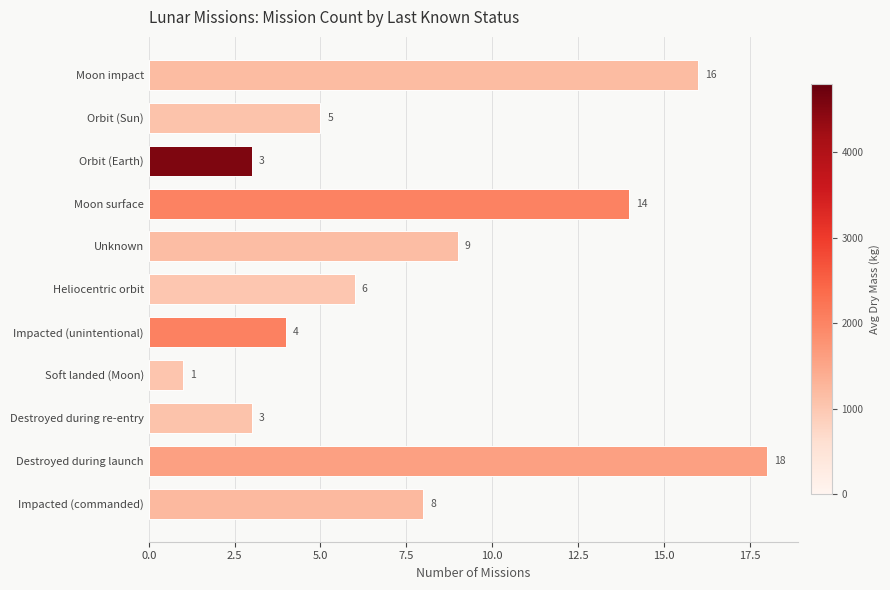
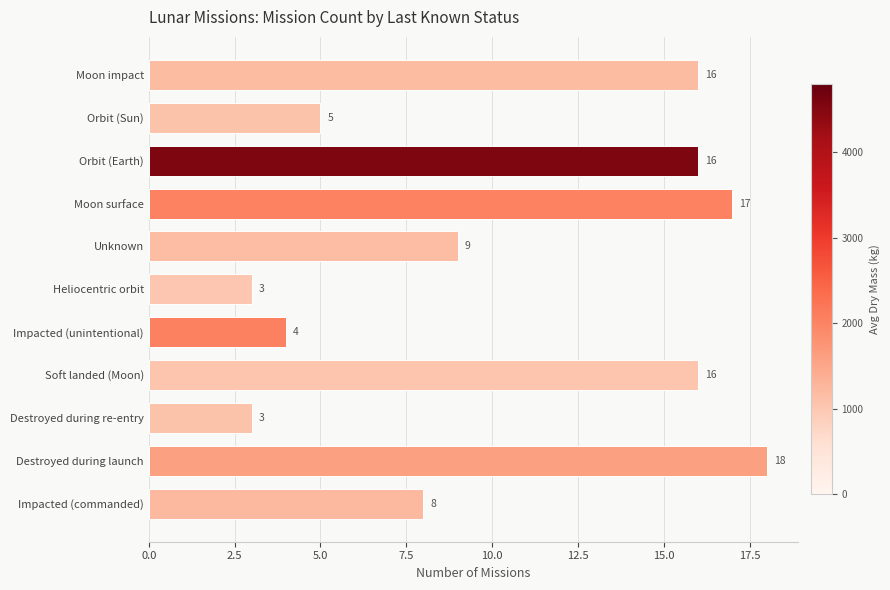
  {
    "Moon impact": 16,
    "Orbit (Sun)": 5,
-   "Orbit (Earth)": 3,
-   "Moon surface": 14,
+   "Orbit (Earth)": 16,
+   "Moon surface": 17,
    "Unknown": 9,
-   "Heliocentric orbit": 6,
+   "Heliocentric orbit": 3,
    "Impacted (unintentional)": 4,
-   "Soft landed (Moon)": 1,
+   "Soft landed (Moon)": 16,
    "Destroyed during re-entry": 3,
    "Destroyed during launch": 18,
    "Impacted (commanded)": 8
  }
